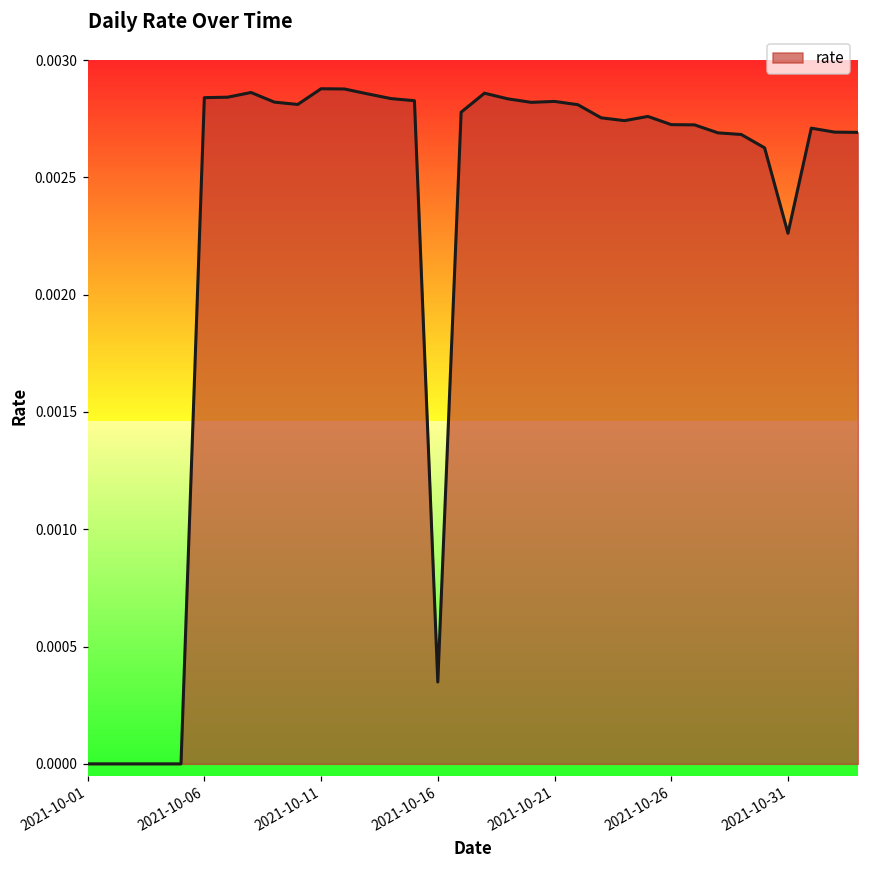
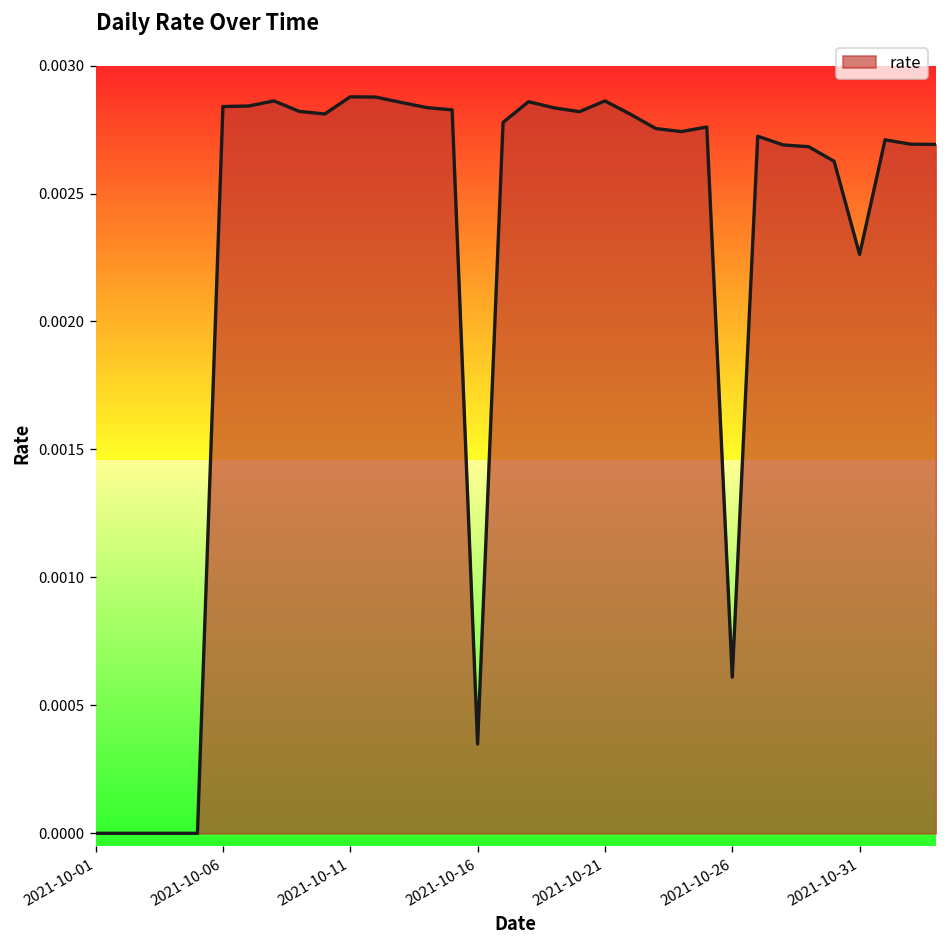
  {
    "2021-10-01": 0.00000,
    "2021-10-06": 0.00284,
    "2021-10-11": 0.00288,
    "2021-10-16": 0.00035,
-   "2021-10-21": 0.00282,
-   "2021-10-26": 0.00273,
+   "2021-10-21": 0.00286,
+   "2021-10-26": 0.00061,
    "2021-10-31": 0.00226
  }
